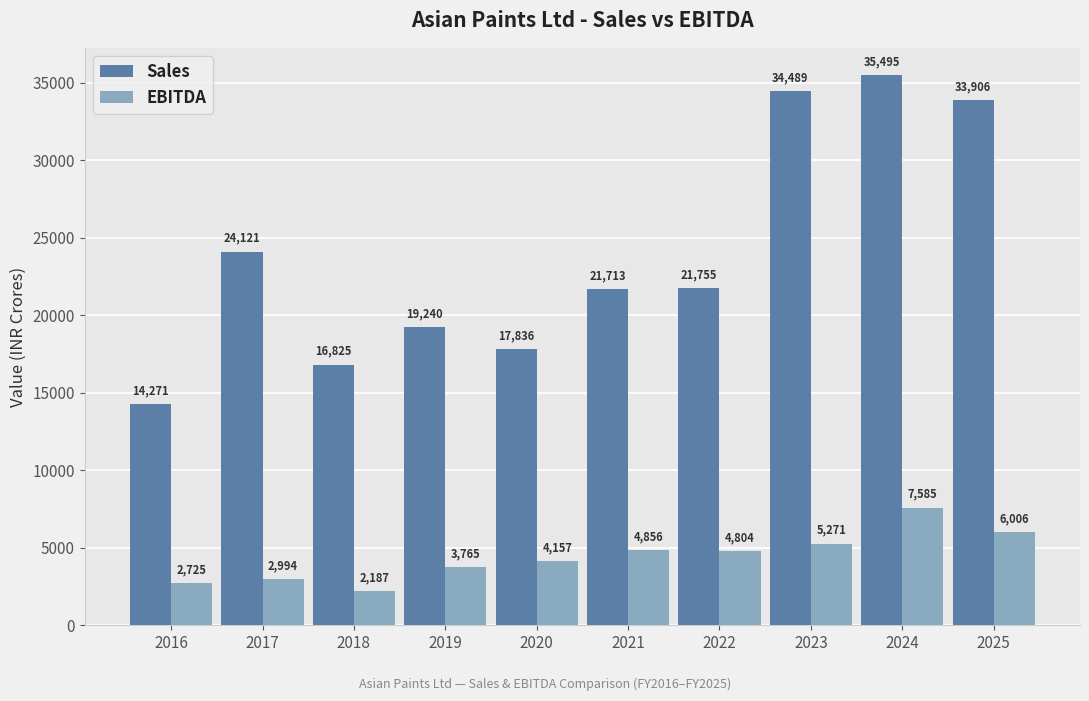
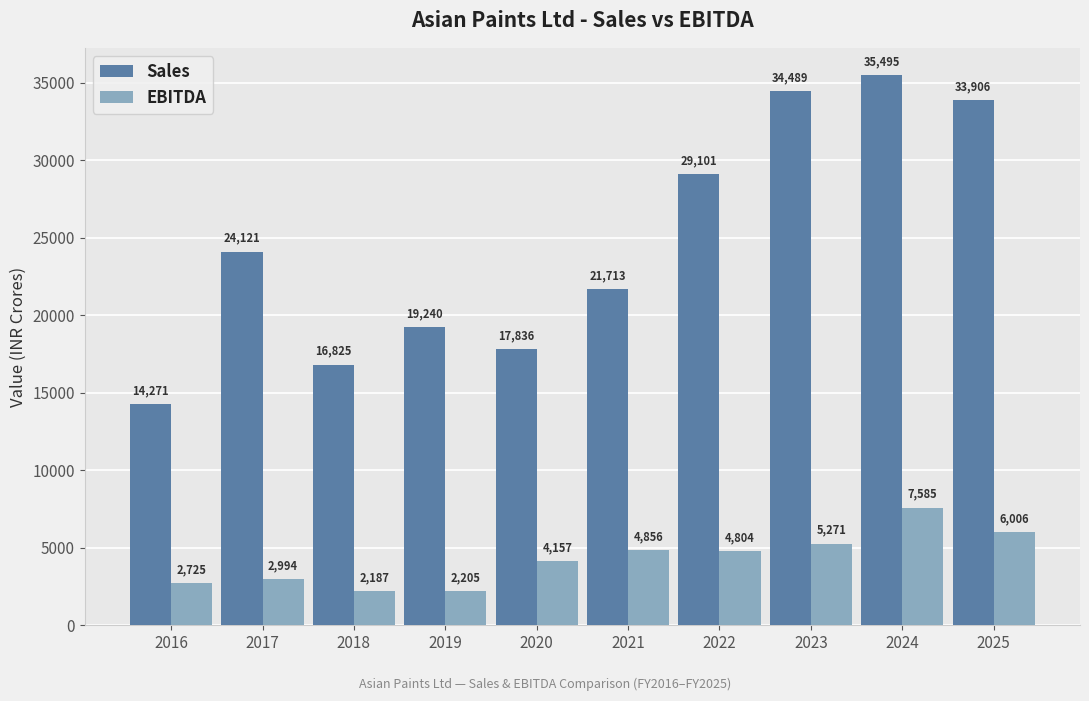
  {
    "Sales": {
      "2016": "14,271",
      "2017": "24,121",
      "2018": "16,825",
      "2019": "19,240",
      "2020": "17,836",
      "2021": "21,713",
-     "2022": "21,755",
+     "2022": "29,101",
      "2023": "34,489",
      "2024": "35,495",
      "2025": "33,906"
    },
    "EBITDA": {
      "2016": "2,725",
      "2017": "2,994",
      "2018": "2,187",
-     "2019": "3,765",
+     "2019": "2,205",
      "2020": "4,157",
      "2021": "4,856",
      "2022": "4,804",
      "2023": "5,271",
      "2024": "7,585",
      "2025": "6,006"
    }
  }
